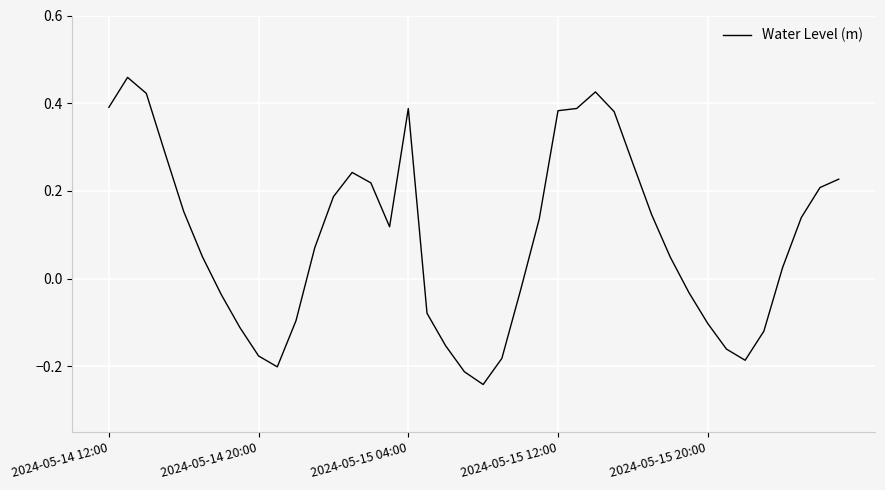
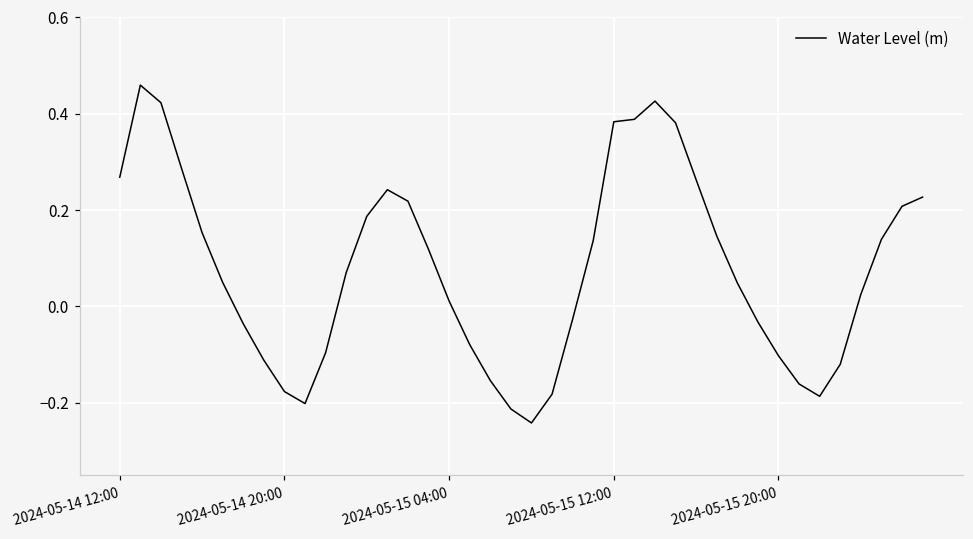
  {
-   "2024-05-14 12:00": 0.39,
+   "2024-05-14 12:00": 0.27,
    "2024-05-14 20:00": -0.18,
-   "2024-05-15 04:00": 0.39,
+   "2024-05-15 04:00": 0.01,
    "2024-05-15 12:00": 0.38,
    "2024-05-15 20:00": -0.10
  }
